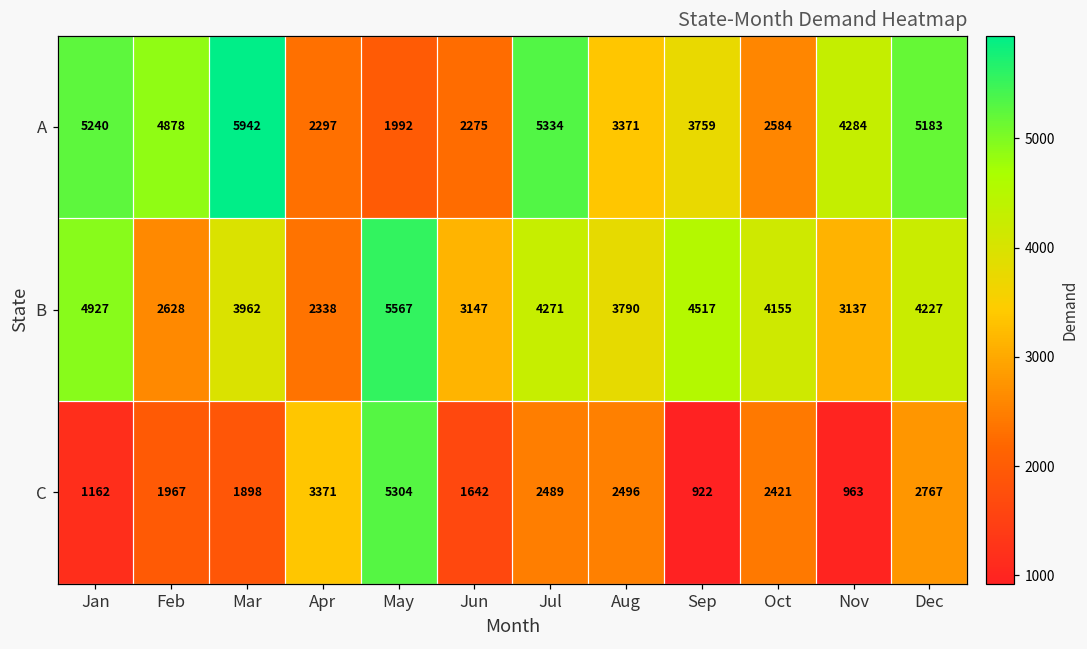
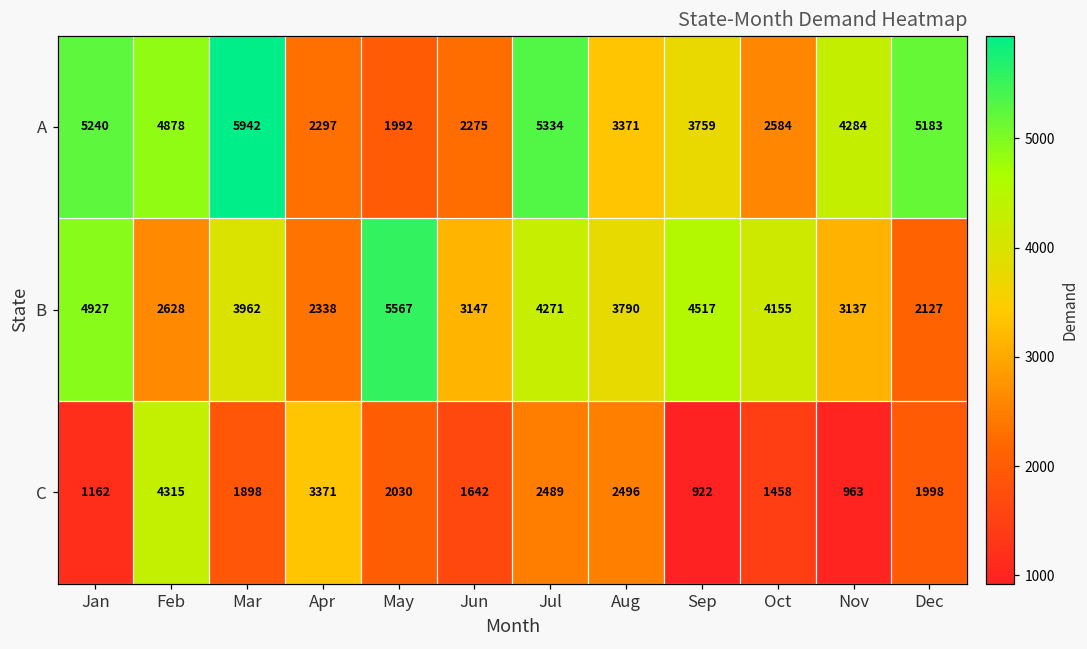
  {
    "A": {
      "Jan": 5240,
      "Feb": 4878,
      "Mar": 5942,
      "Apr": 2297,
      "May": 1992,
      "Jun": 2275,
      "Jul": 5334,
      "Aug": 3371,
      "Sep": 3759,
      "Oct": 2584,
      "Nov": 4284,
      "Dec": 5183
    },
    "B": {
      "Jan": 4927,
      "Feb": 2628,
      "Mar": 3962,
      "Apr": 2338,
      "May": 5567,
      "Jun": 3147,
      "Jul": 4271,
      "Aug": 3790,
      "Sep": 4517,
      "Oct": 4155,
      "Nov": 3137,
-     "Dec": 4227
+     "Dec": 2127
    },
    "C": {
      "Jan": 1162,
-     "Feb": 1967,
+     "Feb": 4315,
      "Mar": 1898,
      "Apr": 3371,
-     "May": 5304,
+     "May": 2030,
      "Jun": 1642,
      "Jul": 2489,
      "Aug": 2496,
      "Sep": 922,
-     "Oct": 2421,
+     "Oct": 1458,
      "Nov": 963,
-     "Dec": 2767
+     "Dec": 1998
    }
  }
